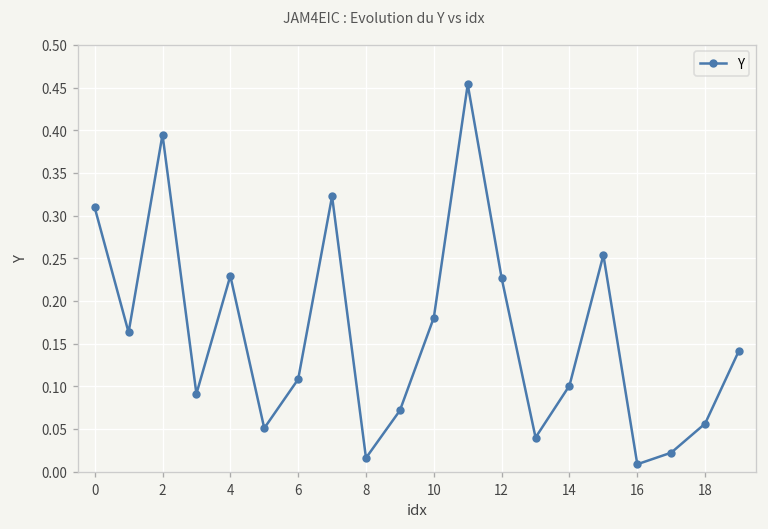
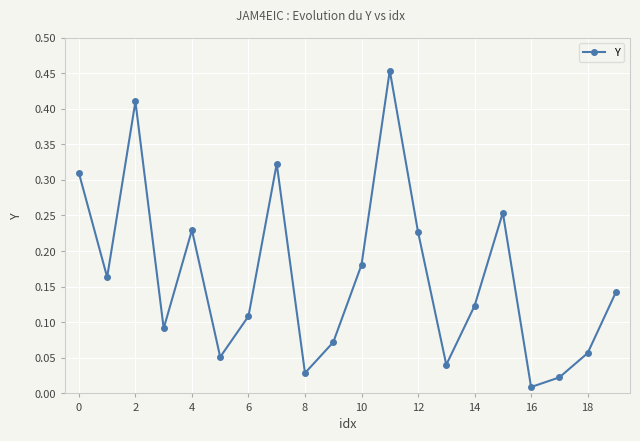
  {
    "0": 0.31,
-   "2": 0.39,
+   "2": 0.41,
    "4": 0.23,
    "6": 0.11,
-   "8": 0.02,
+   "8": 0.03,
    "10": 0.18,
    "12": 0.23,
-   "14": 0.10,
+   "14": 0.12,
    "16": 0.01,
    "18": 0.06
  }
